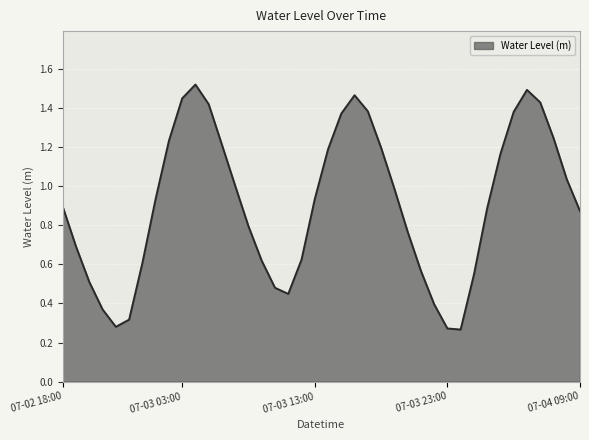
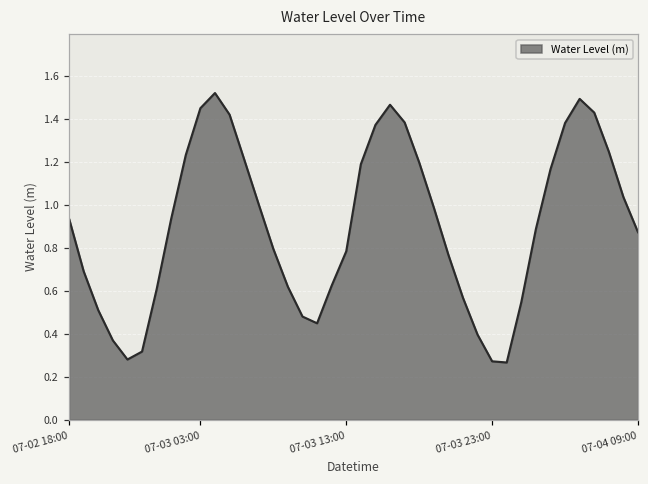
  {
-   "07-02 18:00": 0.89,
+   "07-02 18:00": 0.94,
    "07-03 03:00": 1.45,
-   "07-03 13:00": 0.94,
+   "07-03 13:00": 0.78,
    "07-03 23:00": 0.27,
    "07-04 09:00": 0.87
  }
